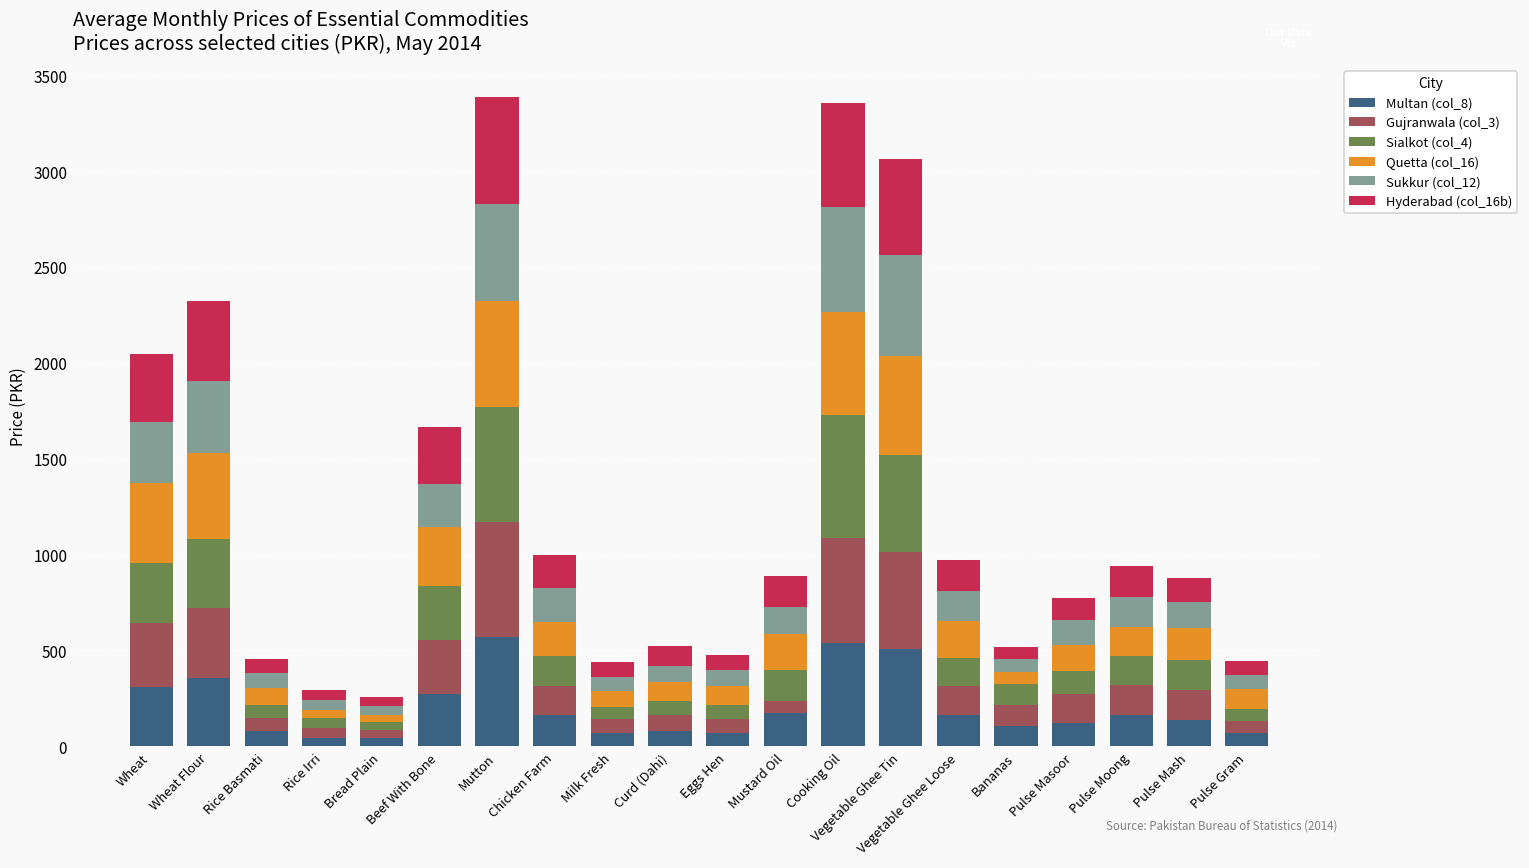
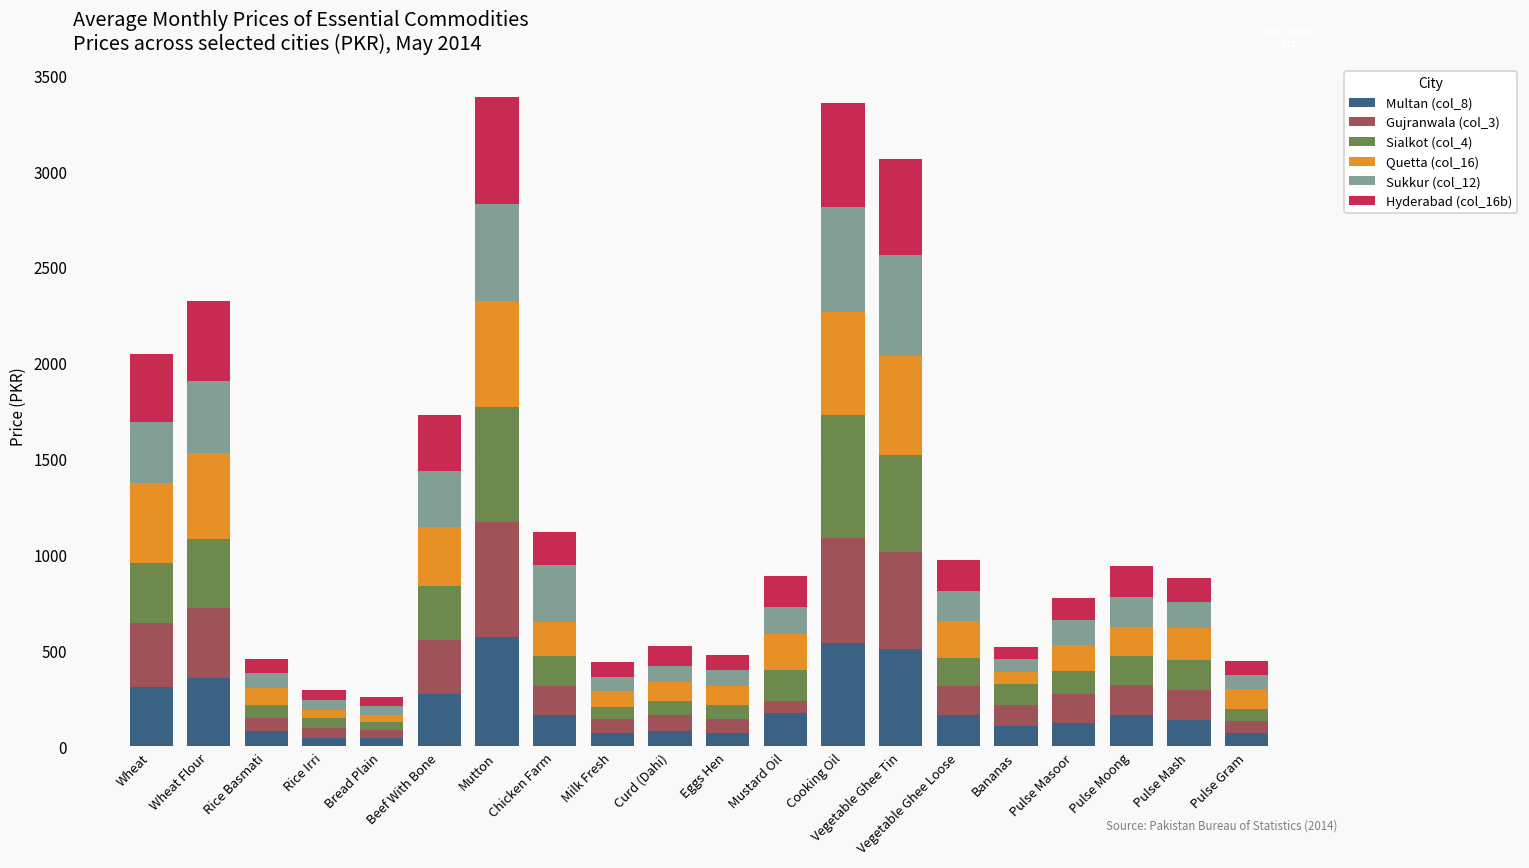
  {
    "Multan (col_8)": {
      "Wheat": 310,
      "Wheat Flour": 360,
      "Rice Basmati": 80,
      "Rice Irri": 40,
      "Bread Plain": 50,
      "Beef With Bone": 280,
      "Mutton": 570,
      "Chicken Farm": 160,
      "Milk Fresh": 70,
      "Curd (Dahi)": 80,
      "Eggs Hen": 70,
      "Mustard Oil": 170,
      "Cooking Oil": 540,
      "Vegetable Ghee Tin": 510,
      "Vegetable Ghee Loose": 160,
      "Bananas": 110,
      "Pulse Masoor": 120,
      "Pulse Moong": 160,
      "Pulse Mash": 140,
      "Pulse Gram": 70
    },
    "Gujranwala (col_3)": {
      "Wheat": 330,
      "Wheat Flour": 370,
      "Rice Basmati": 70,
      "Rice Irri": 50,
      "Bread Plain": 40,
      "Beef With Bone": 280,
      "Mutton": 600,
      "Chicken Farm": 150,
      "Milk Fresh": 70,
      "Curd (Dahi)": 80,
      "Eggs Hen": 80,
      "Mustard Oil": 70,
      "Cooking Oil": 550,
      "Vegetable Ghee Tin": 510,
      "Vegetable Ghee Loose": 150,
      "Bananas": 110,
      "Pulse Masoor": 150,
      "Pulse Moong": 160,
      "Pulse Mash": 160,
      "Pulse Gram": 60
    },
    "Sialkot (col_4)": {
      "Wheat": 310,
      "Wheat Flour": 360,
      "Rice Basmati": 70,
      "Rice Irri": 50,
      "Bread Plain": 40,
      "Beef With Bone": 280,
      "Mutton": 600,
      "Chicken Farm": 160,
      "Milk Fresh": 60,
      "Curd (Dahi)": 70,
      "Eggs Hen": 70,
      "Mustard Oil": 160,
      "Cooking Oil": 640,
      "Vegetable Ghee Tin": 510,
      "Vegetable Ghee Loose": 150,
      "Bananas": 110,
      "Pulse Masoor": 120,
      "Pulse Moong": 150,
      "Pulse Mash": 150,
      "Pulse Gram": 60
    },
    "Quetta (col_16)": {
      "Wheat": 420,
      "Wheat Flour": 450,
      "Rice Basmati": 90,
      "Rice Irri": 50,
      "Bread Plain": 40,
      "Beef With Bone": 310,
      "Mutton": 550,
      "Chicken Farm": 180,
      "Milk Fresh": 90,
      "Curd (Dahi)": 100,
      "Eggs Hen": 100,
      "Mustard Oil": 190,
      "Cooking Oil": 540,
      "Vegetable Ghee Tin": 520,
      "Vegetable Ghee Loose": 190,
      "Bananas": 70,
      "Pulse Masoor": 140,
      "Pulse Moong": 160,
      "Pulse Mash": 170,
      "Pulse Gram": 110
    },
    "Sukkur (col_12)": {
      "Wheat": 320,
      "Wheat Flour": 380,
      "Rice Basmati": 80,
      "Rice Irri": 50,
      "Bread Plain": 50,
-     "Beef With Bone": 220,
+     "Beef With Bone": 290,
      "Mutton": 510,
-     "Chicken Farm": 180,
+     "Chicken Farm": 300,
      "Milk Fresh": 70,
      "Curd (Dahi)": 80,
      "Eggs Hen": 80,
      "Mustard Oil": 140,
      "Cooking Oil": 550,
      "Vegetable Ghee Tin": 530,
      "Vegetable Ghee Loose": 160,
      "Bananas": 70,
      "Pulse Masoor": 130,
      "Pulse Moong": 160,
      "Pulse Mash": 140,
      "Pulse Gram": 80
    },
    "Hyderabad (col_16b)": {
      "Wheat": 350,
      "Wheat Flour": 420,
      "Rice Basmati": 80,
      "Rice Irri": 50,
      "Bread Plain": 40,
      "Beef With Bone": 300,
      "Mutton": 560,
      "Chicken Farm": 170,
      "Milk Fresh": 80,
      "Curd (Dahi)": 100,
      "Eggs Hen": 80,
      "Mustard Oil": 160,
      "Cooking Oil": 550,
      "Vegetable Ghee Tin": 510,
      "Vegetable Ghee Loose": 160,
      "Bananas": 60,
      "Pulse Masoor": 120,
      "Pulse Moong": 160,
      "Pulse Mash": 130,
      "Pulse Gram": 70
    }
  }
